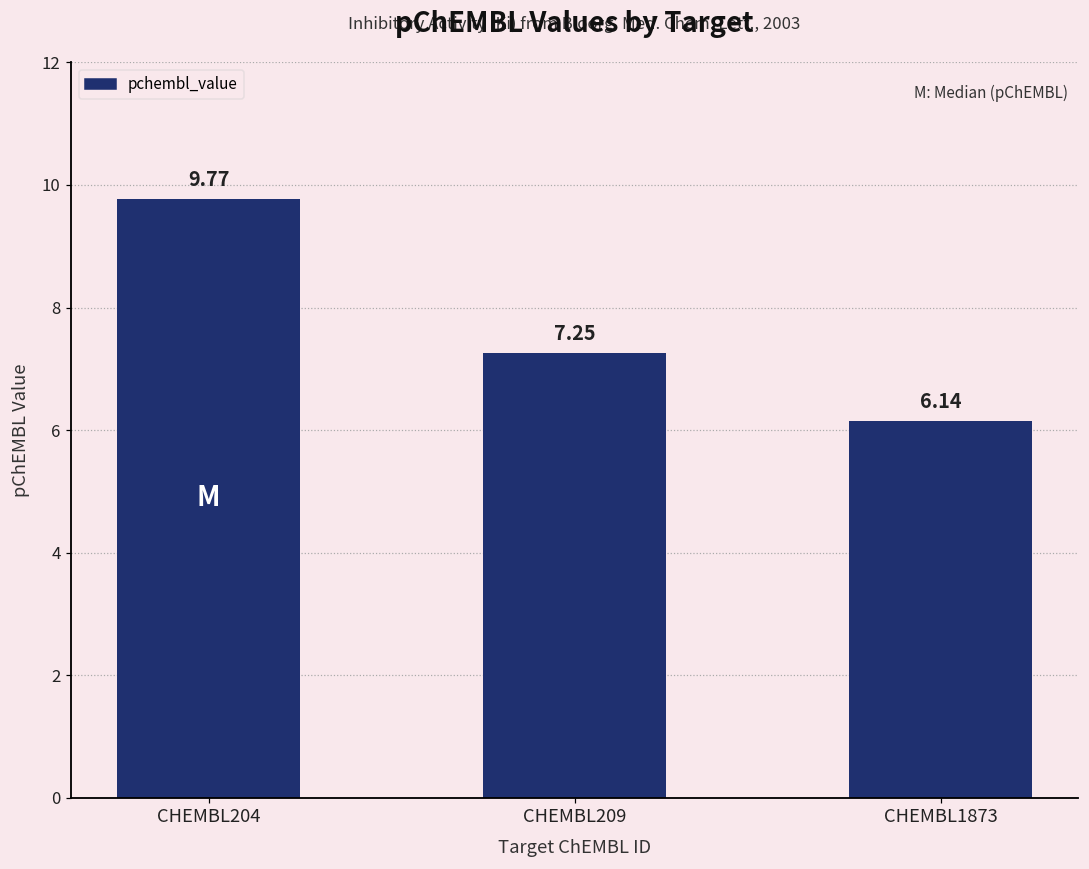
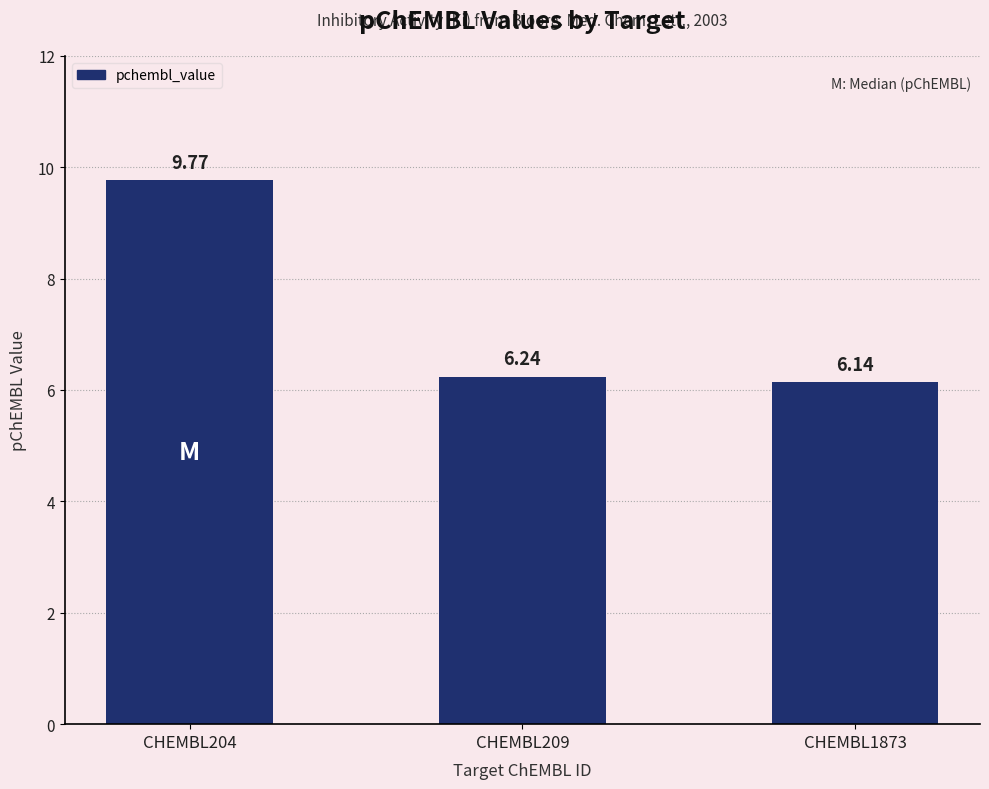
  {
    "CHEMBL204": 9.77,
-   "CHEMBL209": 7.25,
+   "CHEMBL209": 6.24,
    "CHEMBL1873": 6.14
  }
